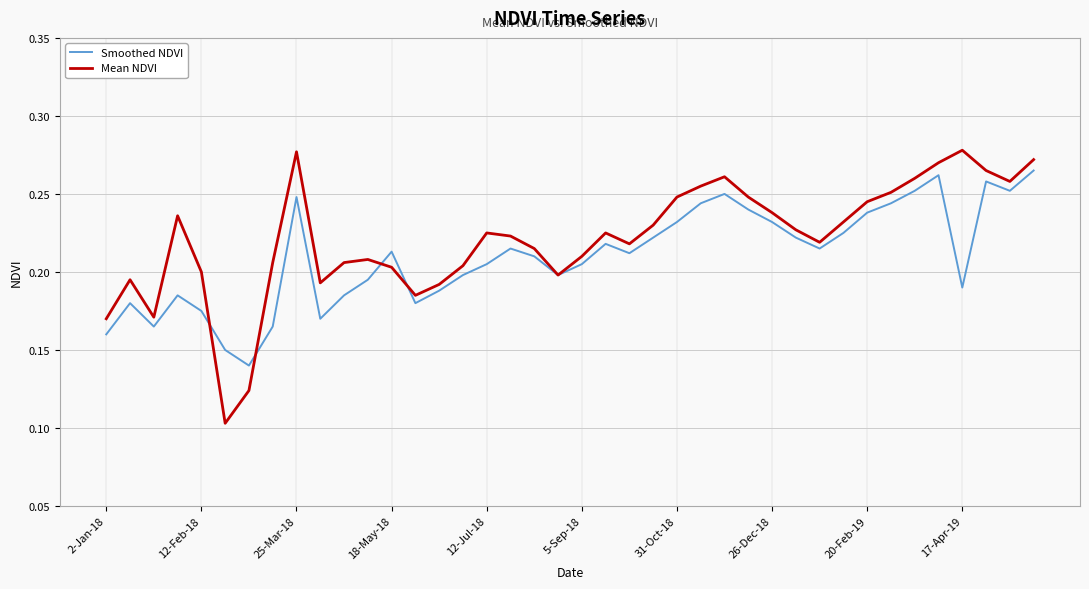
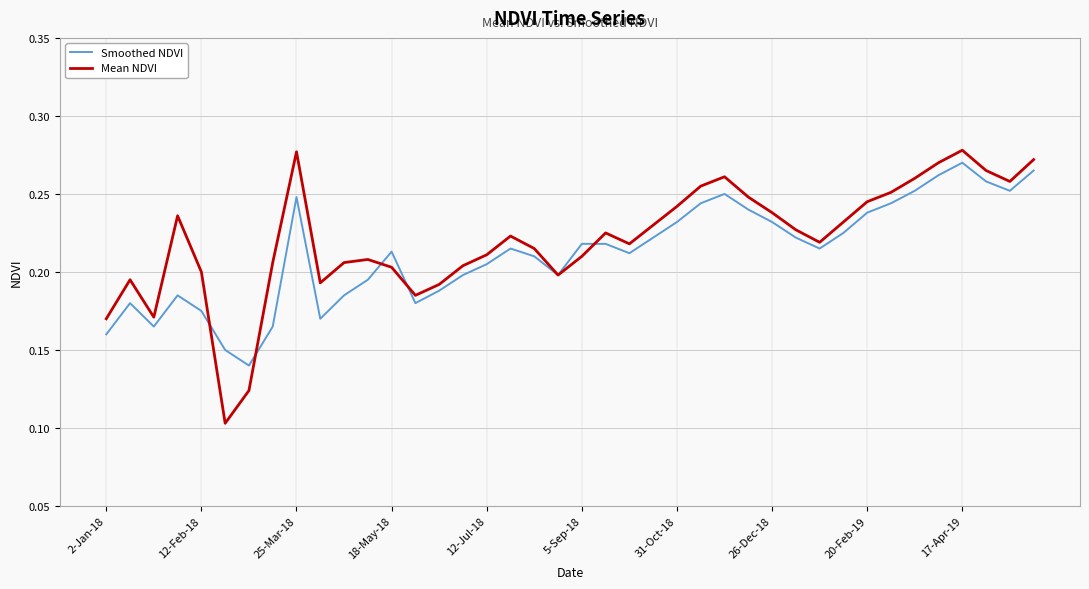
  {
    "Smoothed NDVI": {
      "2-Jan-18": 0.160,
      "12-Feb-18": 0.175,
      "25-Mar-18": 0.248,
      "18-May-18": 0.213,
      "12-Jul-18": 0.205,
-     "5-Sep-18": 0.205,
+     "5-Sep-18": 0.218,
      "31-Oct-18": 0.232,
      "26-Dec-18": 0.232,
      "20-Feb-19": 0.238,
-     "17-Apr-19": 0.19
+     "17-Apr-19": 0.27
    },
    "Mean NDVI": {
      "2-Jan-18": 0.170,
      "12-Feb-18": 0.200,
      "25-Mar-18": 0.277,
      "18-May-18": 0.203,
-     "12-Jul-18": 0.225,
+     "12-Jul-18": 0.211,
      "5-Sep-18": 0.210,
-     "31-Oct-18": 0.248,
+     "31-Oct-18": 0.242,
      "26-Dec-18": 0.238,
      "20-Feb-19": 0.245,
      "17-Apr-19": 0.278
    }
  }
